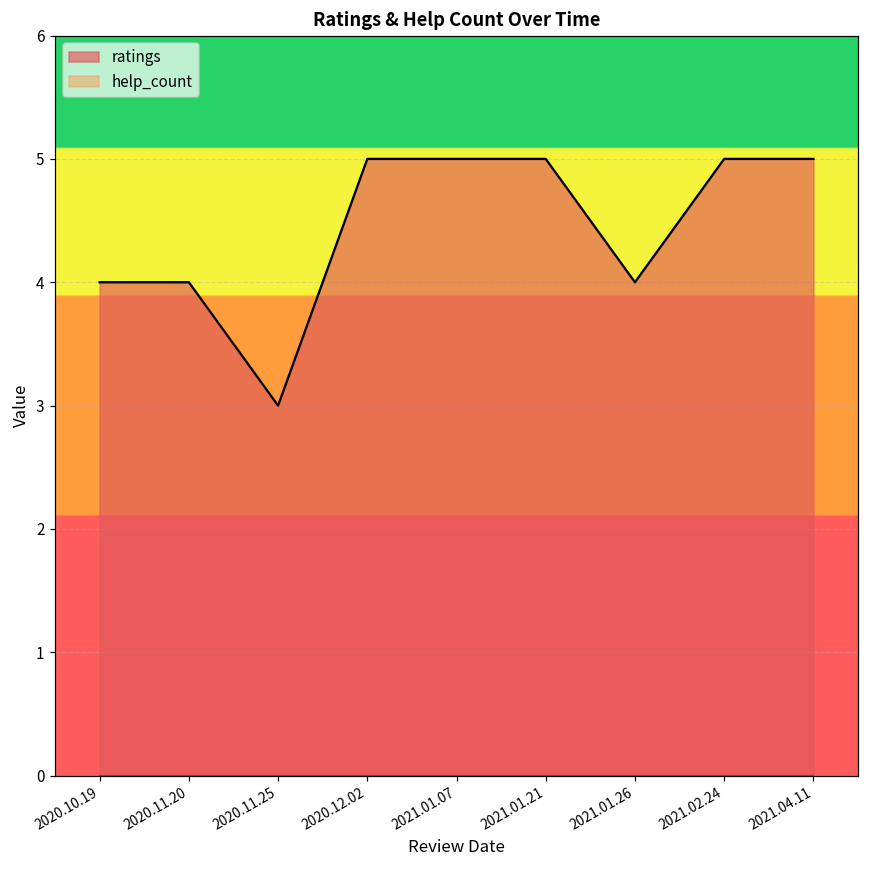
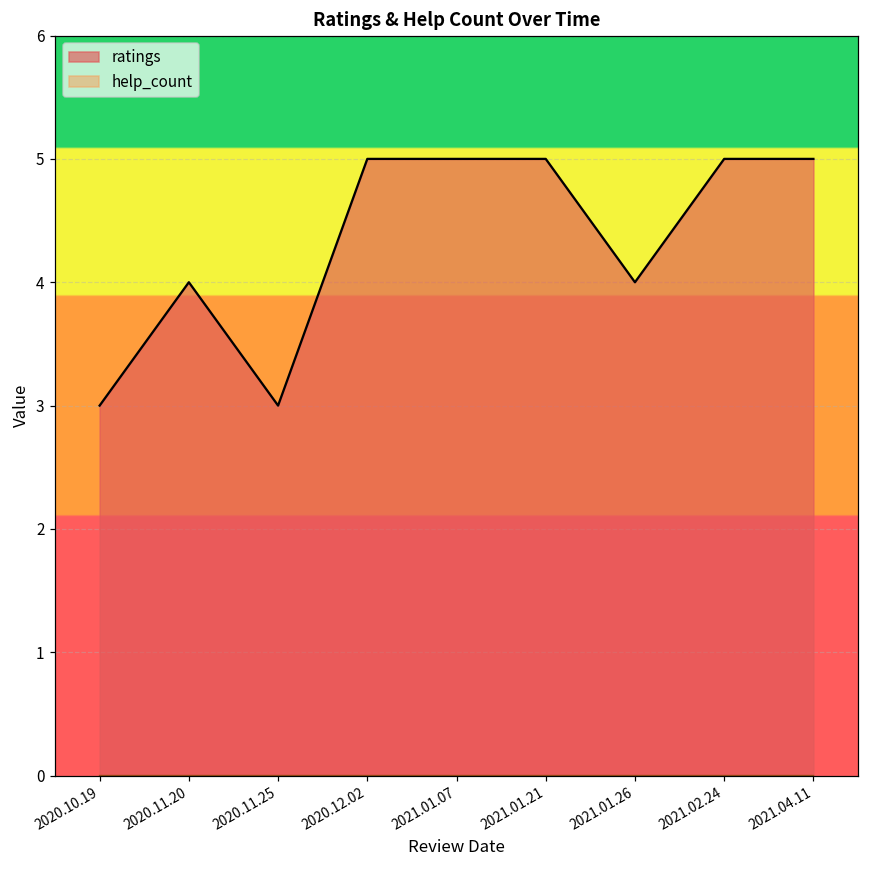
  {
    "ratings": {
-     "2020.10.19": 4,
+     "2020.10.19": 3,
      "2020.11.20": 4,
      "2020.11.25": 3,
      "2020.12.02": 5,
      "2021.01.07": 5,
      "2021.01.21": 5,
      "2021.01.26": 4,
      "2021.02.24": 5,
      "2021.04.11": 5
    },
    "help_count": {
      "2020.10.19": 0,
      "2020.11.20": 0,
      "2020.11.25": 0,
      "2020.12.02": 0,
      "2021.01.07": 0,
      "2021.01.21": 0,
      "2021.01.26": 0,
      "2021.02.24": 0,
      "2021.04.11": 0
    }
  }
